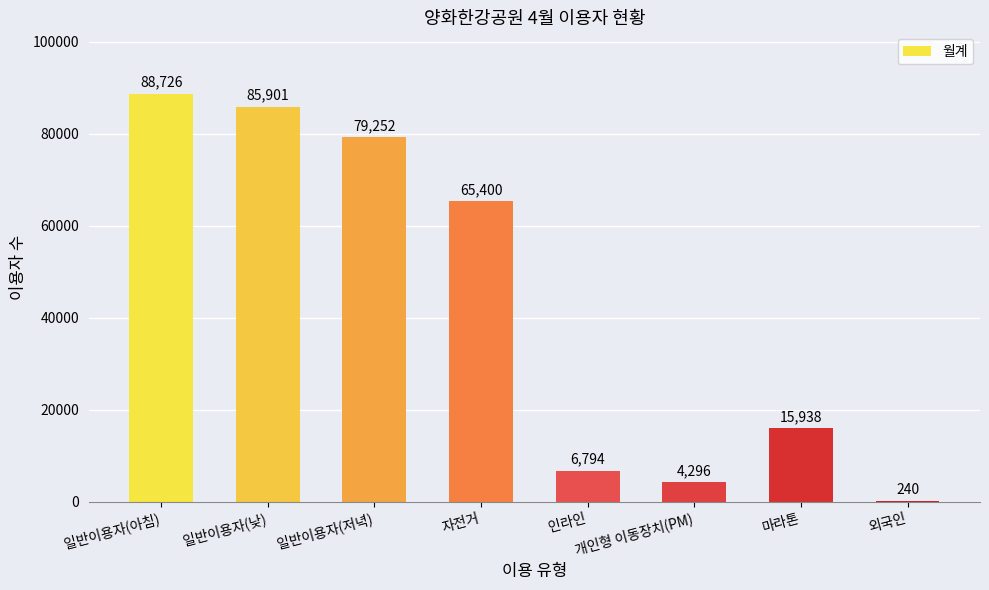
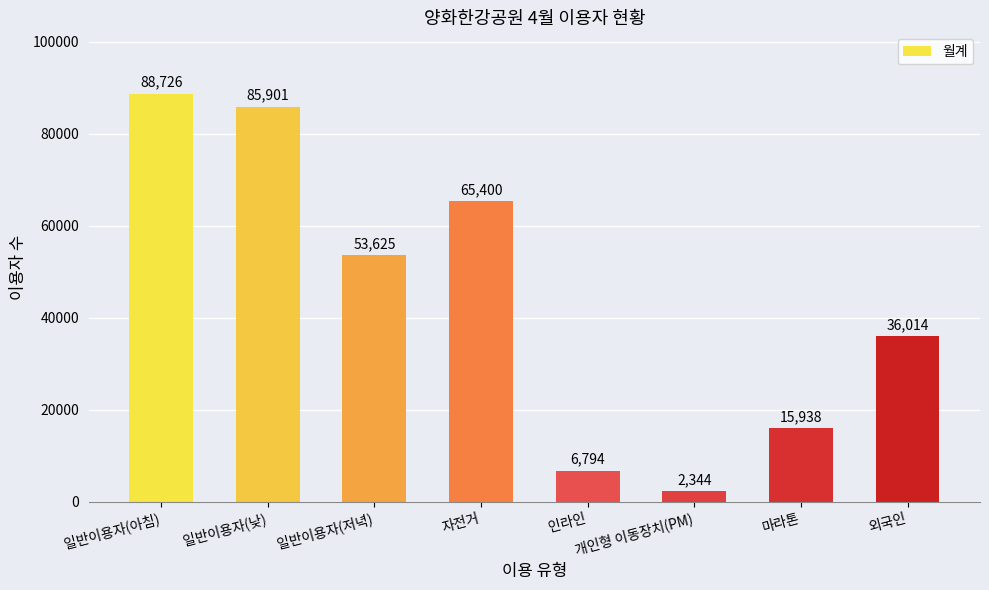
  {
    "일반이용자(아침)": "88,726",
    "일반이용자(낮)": "85,901",
-   "일반이용자(저녁)": "79,252",
+   "일반이용자(저녁)": "53,625",
    "자전거": "65,400",
    "인라인": "6,794",
-   "개인형 이동장치(PM)": "4,296",
+   "개인형 이동장치(PM)": "2,344",
    "마라톤": "15,938",
-   "외국인": "240"
+   "외국인": "36,014"
  }
